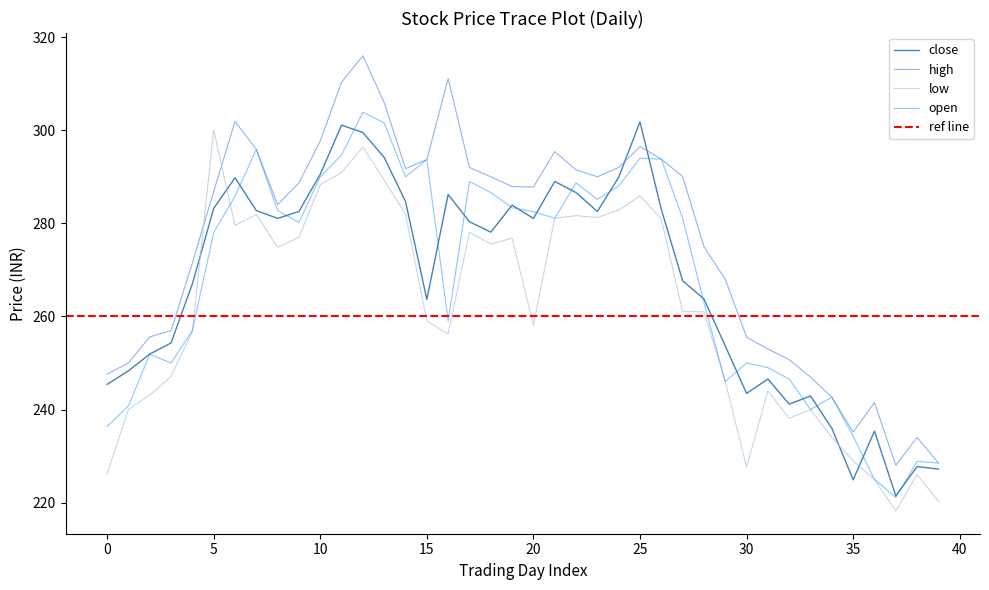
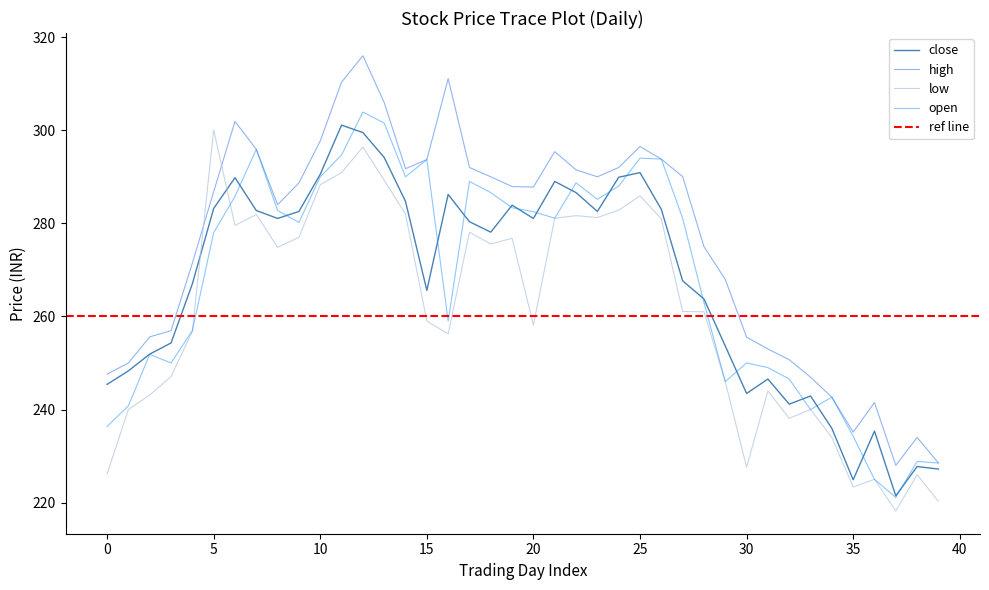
  {
    "close": {
      "0": 245,
      "5": 283,
      "10": 291,
-     "15": 264,
+     "15": 266,
      "20": 281,
-     "25": 302,
+     "25": 291,
      "30": 243,
      "35": 225
    },
    "low": {
      "0": 226,
      "5": 300,
      "10": 288,
      "15": 259,
      "20": 258,
      "25": 286,
      "30": 228,
-     "35": 229
+     "35": 223
    }
  }
